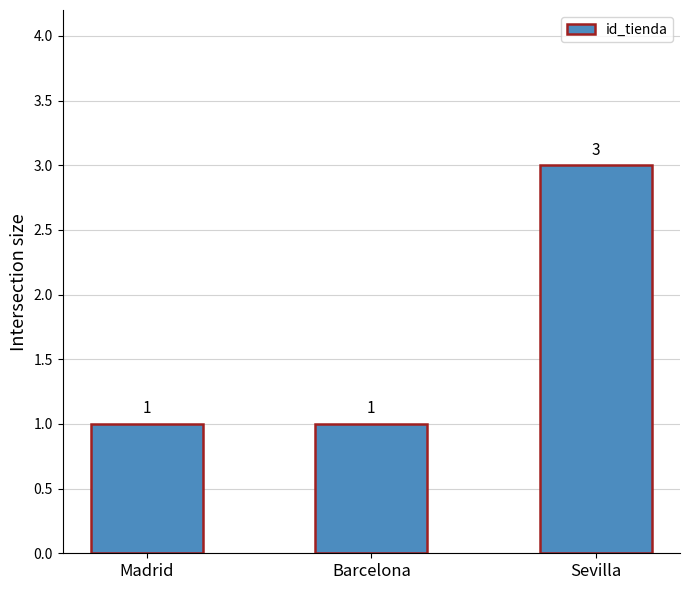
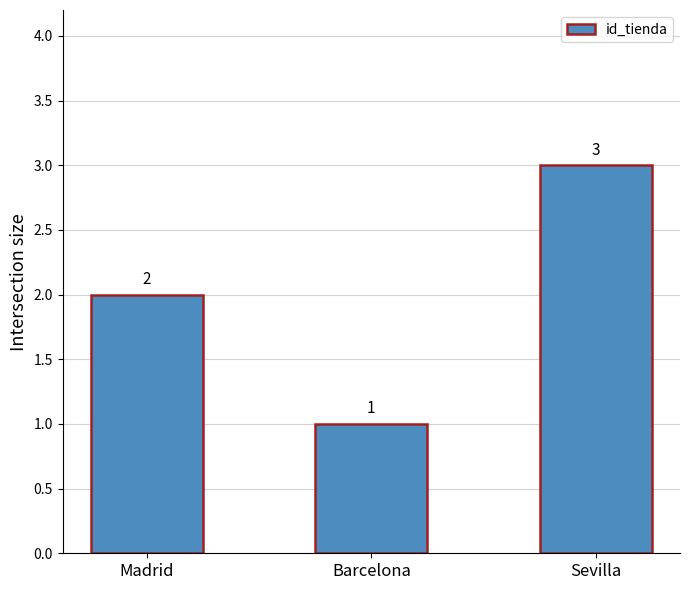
  {
-   "Madrid": 1,
+   "Madrid": 2,
    "Barcelona": 1,
    "Sevilla": 3
  }
